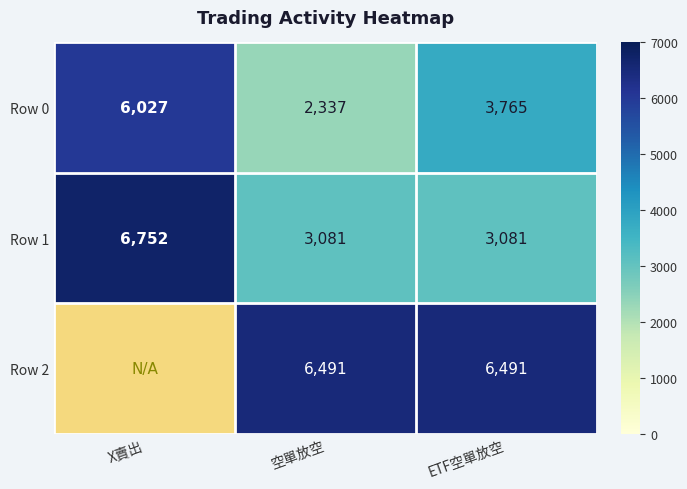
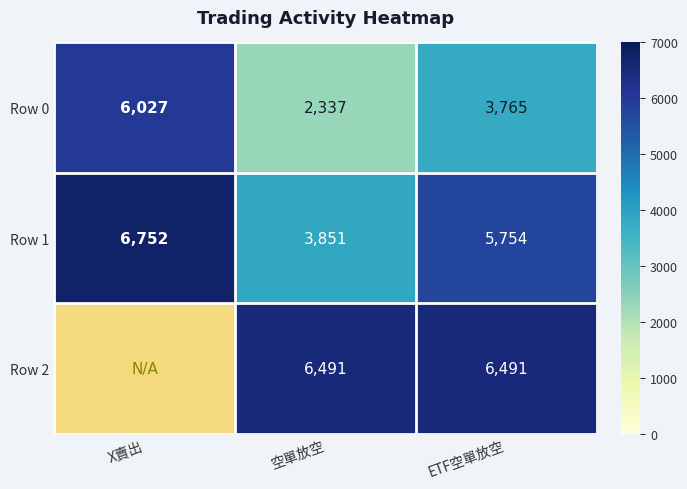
  {
    "Row 0": {
      "X賣出": "6,027",
      "空單放空": "2,337",
      "ETF空單放空": "3,765"
    },
    "Row 1": {
      "X賣出": "6,752",
-     "空單放空": "3,081",
-     "ETF空單放空": "3,081"
+     "空單放空": "3,851",
+     "ETF空單放空": "5,754"
    },
    "Row 2": {
      "空單放空": "6,491",
      "ETF空單放空": "6,491"
    }
  }
